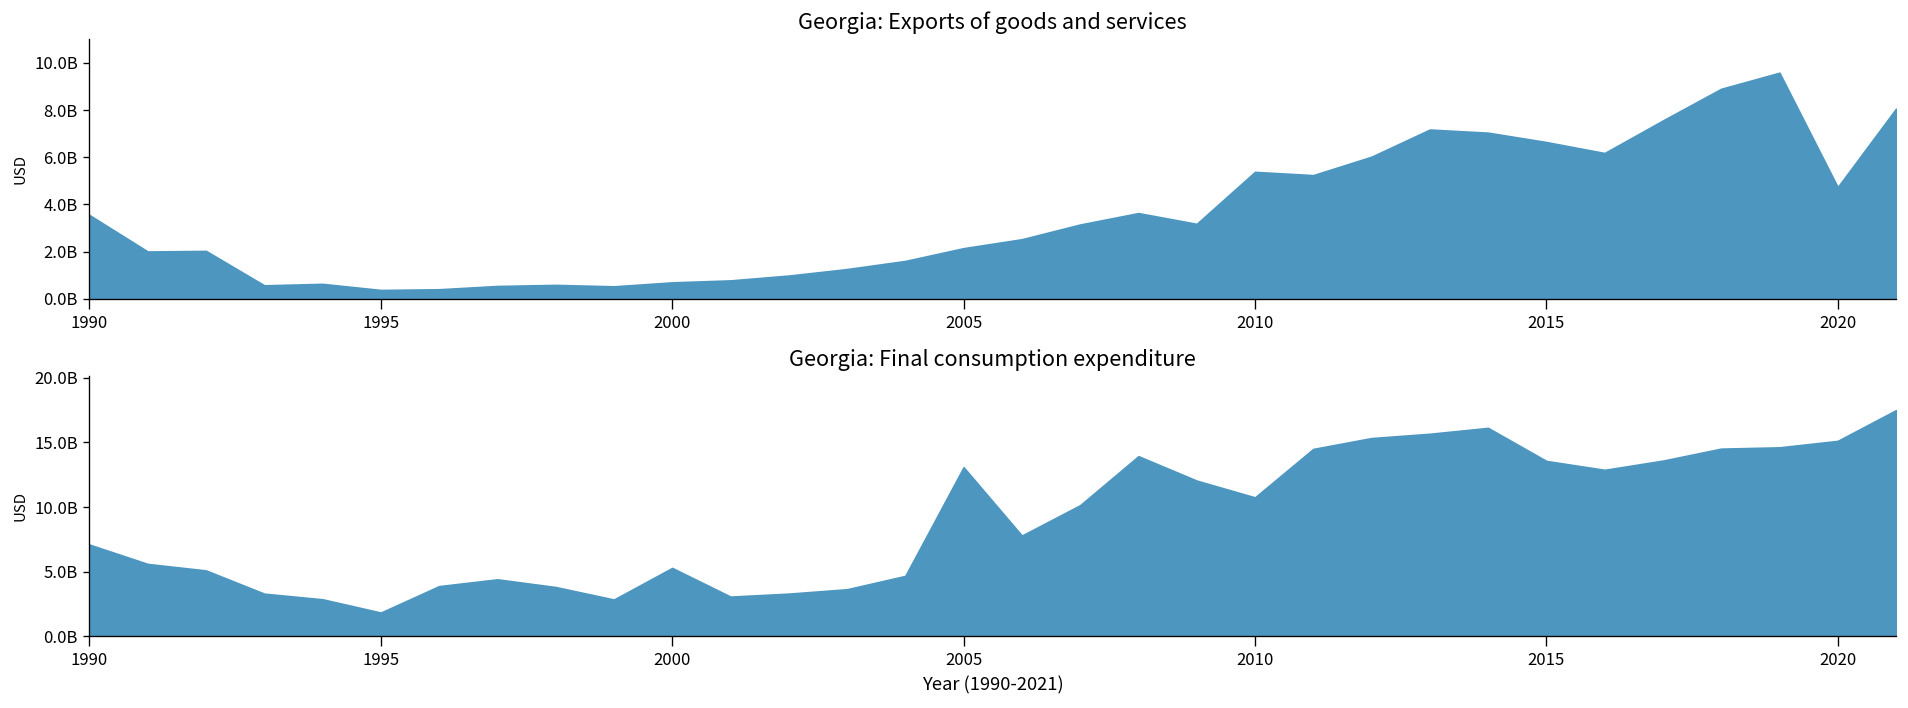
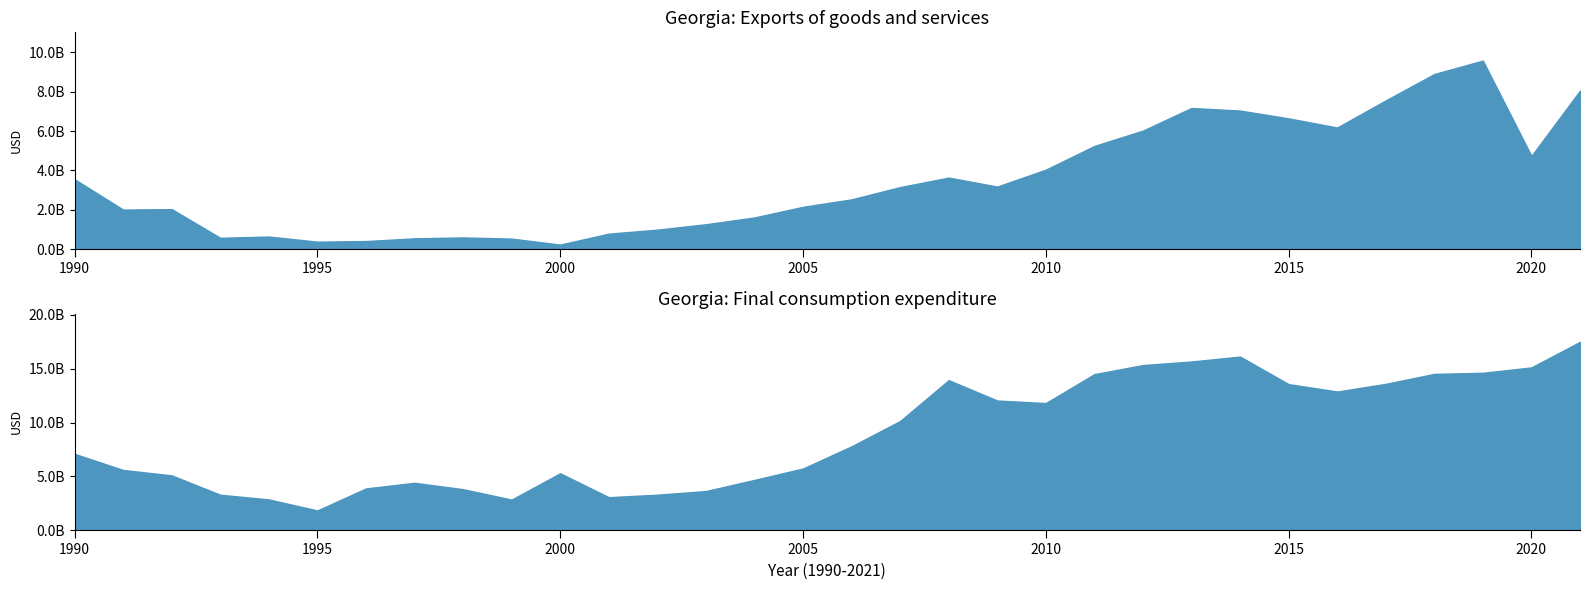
  {
    "Georgia: Exports of goods and services": {
      "1990": 3500000000,
      "1995": 400000000,
-     "2000": 700000000,
+     "2000": 200000000,
      "2005": 2100000000,
-     "2010": 5400000000,
+     "2010": 4000000000,
      "2015": 6600000000,
      "2020": 4700000000
    },
    "Georgia: Final consumption expenditure": {
      "1990": 7100000000,
      "1995": 1800000000,
      "2000": 5300000000,
-     "2005": 13100000000,
-     "2010": 10700000000,
+     "2005": 5700000000,
+     "2010": 11800000000,
      "2015": 13600000000,
      "2020": 15100000000
    }
  }
